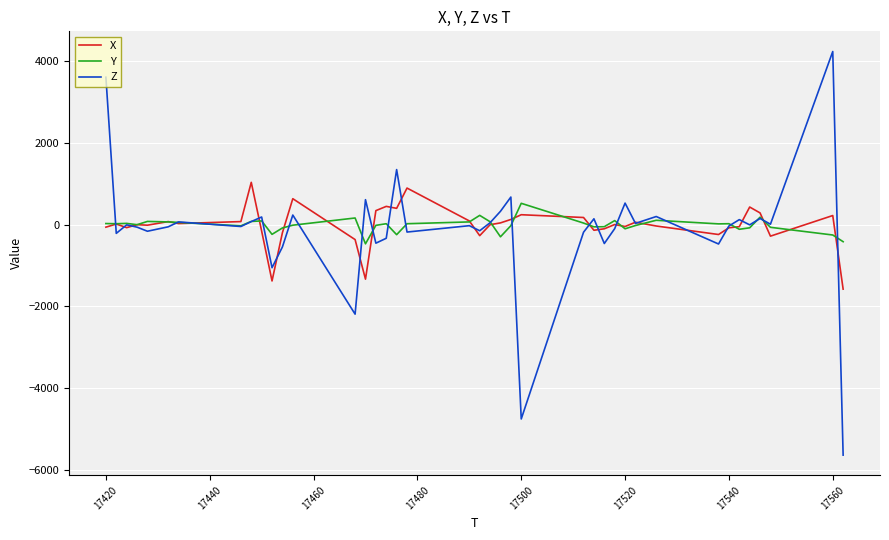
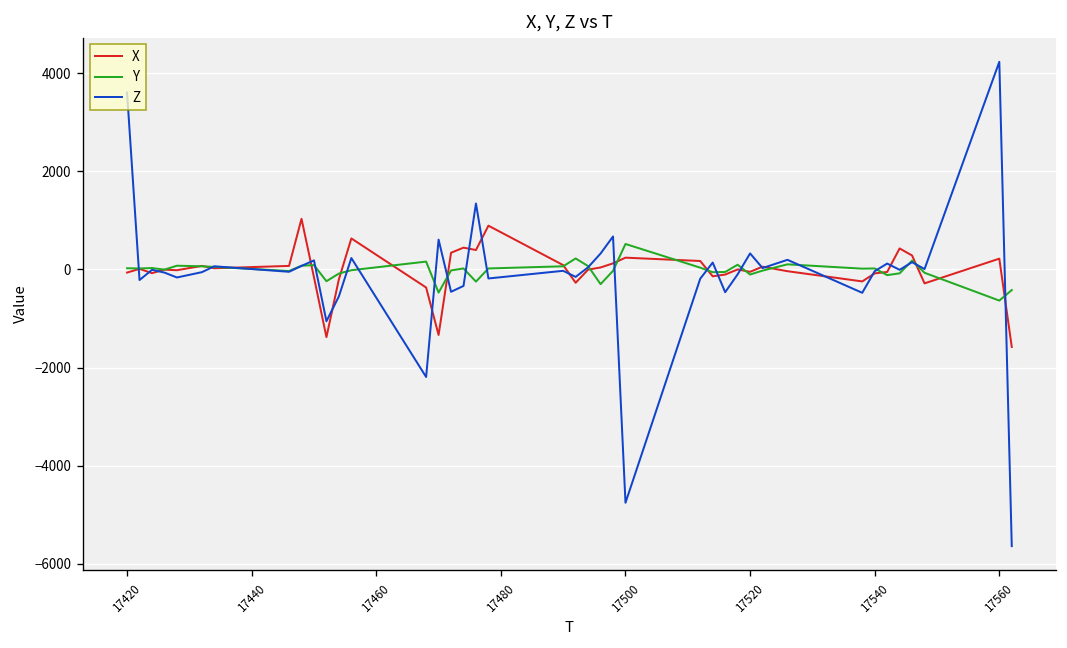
  {
    "X": {
      "17420": -100,
      "17500": 200,
      "17560": 200
    },
    "Y": {
      "17420": 0,
      "17500": 500,
-     "17560": -300
+     "17560": -600
    },
    "Z": {
      "17500": -4800,
-     "17520": 500,
+     "17520": 300,
      "17560": 4200
    }
  }
